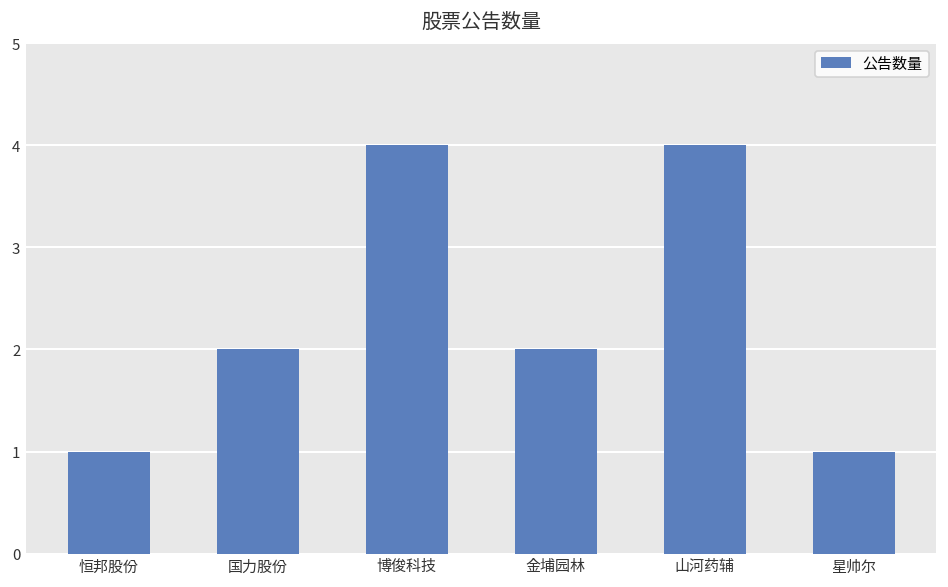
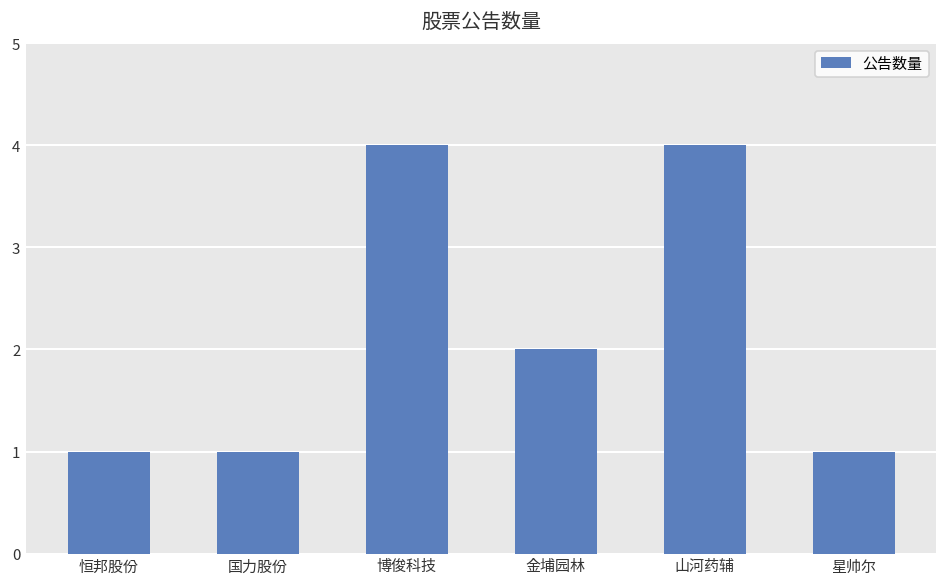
  {
    "恒邦股份": 1,
-   "国力股份": 2,
+   "国力股份": 1,
    "博俊科技": 4,
    "金埔园林": 2,
    "山河药辅": 4,
    "星帅尔": 1
  }
